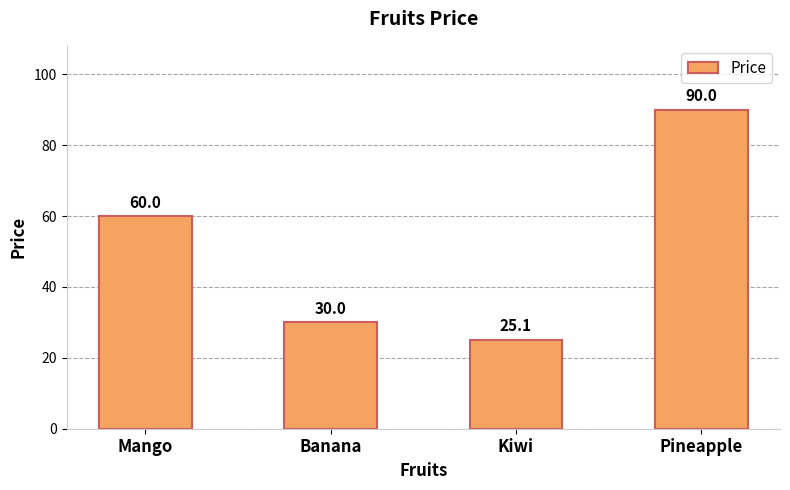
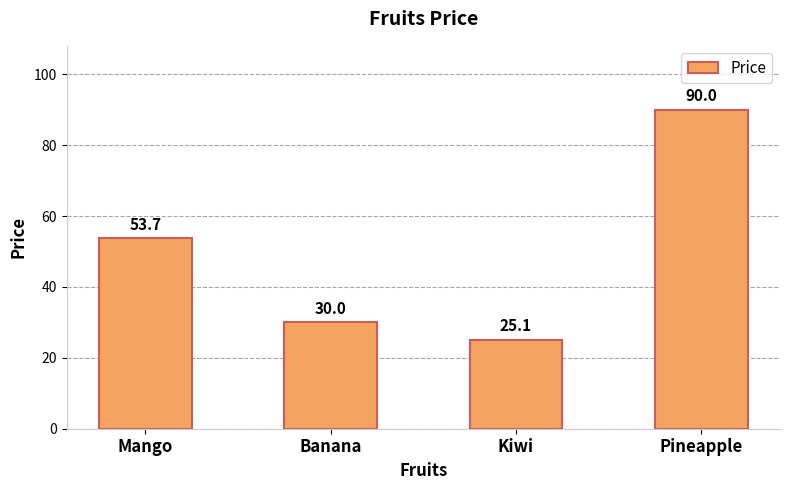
  {
-   "Mango": 60.0,
+   "Mango": 53.7,
    "Banana": 30.0,
    "Kiwi": 25.1,
    "Pineapple": 90.0
  }
